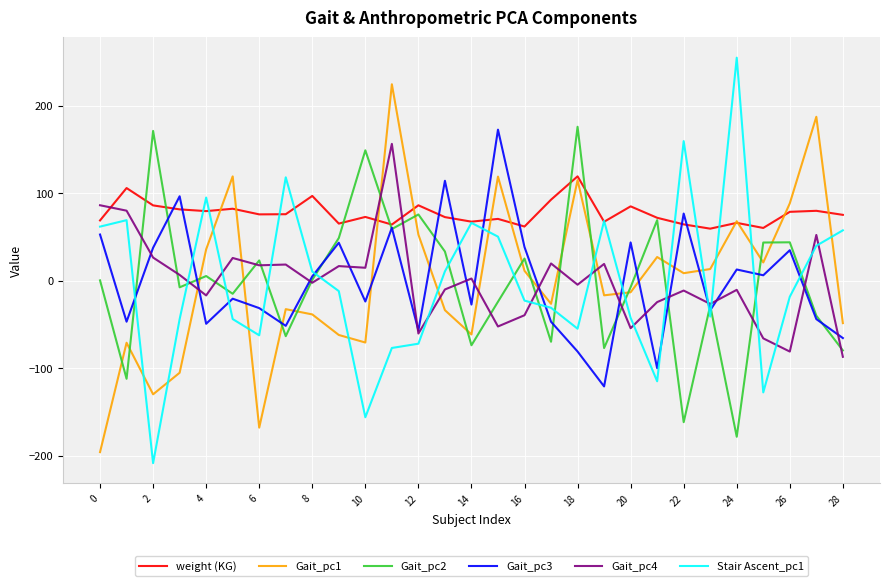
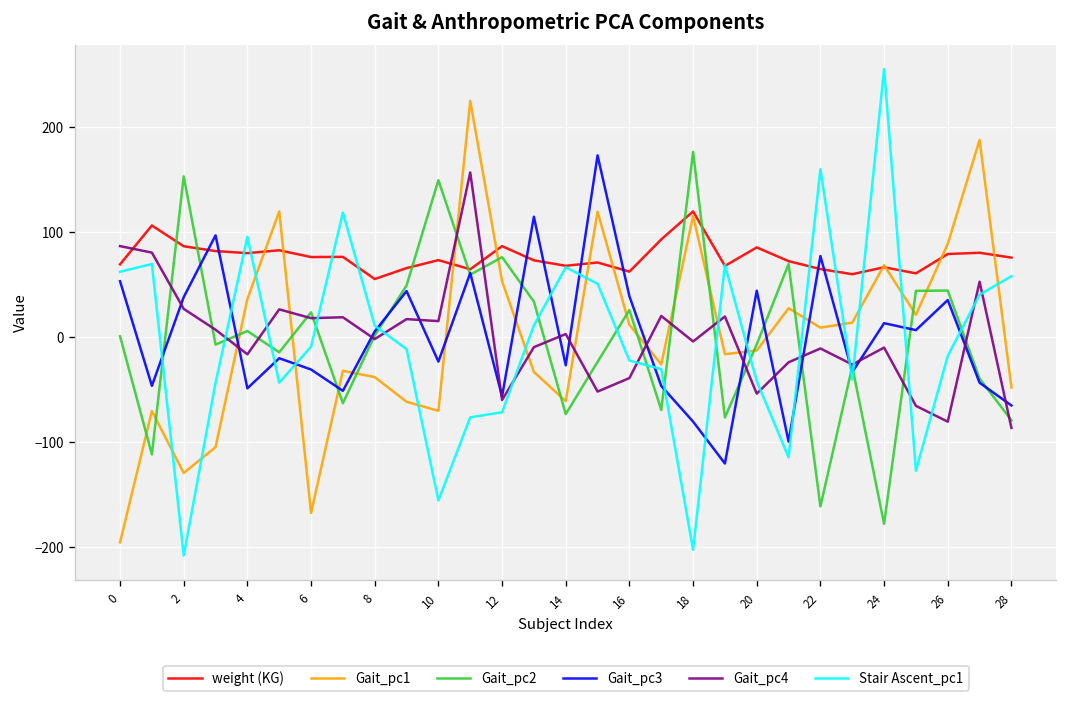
  {
    "weight (KG)": {
      "0": 70,
      "2": 90,
      "4": 80,
      "6": 80,
-     "8": 100,
+     "8": 60,
      "10": 70,
      "12": 90,
      "16": 60,
      "18": 120,
      "20": 90,
      "22": 60,
      "26": 80,
      "28": 80
    },
    "Gait_pc1": {
      "0": -200,
      "2": -130,
      "4": 40,
      "6": -170,
      "8": -40,
      "10": -70,
      "12": 50,
      "14": -60,
      "16": 10,
      "18": 120,
      "20": -10,
      "22": 10,
      "26": 90,
      "28": -50
    },
    "Gait_pc2": {
      "0": 0,
-     "2": 170,
+     "2": 150,
      "4": 10,
      "6": 20,
      "8": 0,
      "10": 150,
      "12": 80,
      "14": -70,
      "16": 30,
      "18": 180,
      "20": -10,
      "22": -160,
      "24": -180,
      "26": 40,
      "28": -80
    },
    "Gait_pc3": {
      "0": 50,
      "2": 40,
      "4": -50,
      "6": -30,
      "8": 10,
      "10": -20,
      "12": -60,
      "14": -30,
      "16": 40,
      "18": -80,
      "20": 40,
      "22": 80,
      "24": 10,
      "26": 30,
      "28": -70
    },
    "Gait_pc4": {
      "0": 90,
      "2": 30,
      "4": -20,
      "6": 20,
      "8": 0,
      "10": 10,
      "12": -60,
      "14": 0,
      "16": -40,
      "18": 0,
      "20": -50,
      "22": -10,
      "24": -10,
      "26": -80,
      "28": -90
    },
    "Stair Ascent_pc1": {
      "0": 60,
      "2": -210,
      "4": 100,
-     "6": -60,
+     "6": -10,
      "8": 10,
      "10": -160,
      "12": -70,
      "16": -20,
-     "18": -50,
+     "18": -200,
      "20": -40,
      "22": 160,
      "24": 250,
      "26": -20,
      "28": 60
    }
  }
